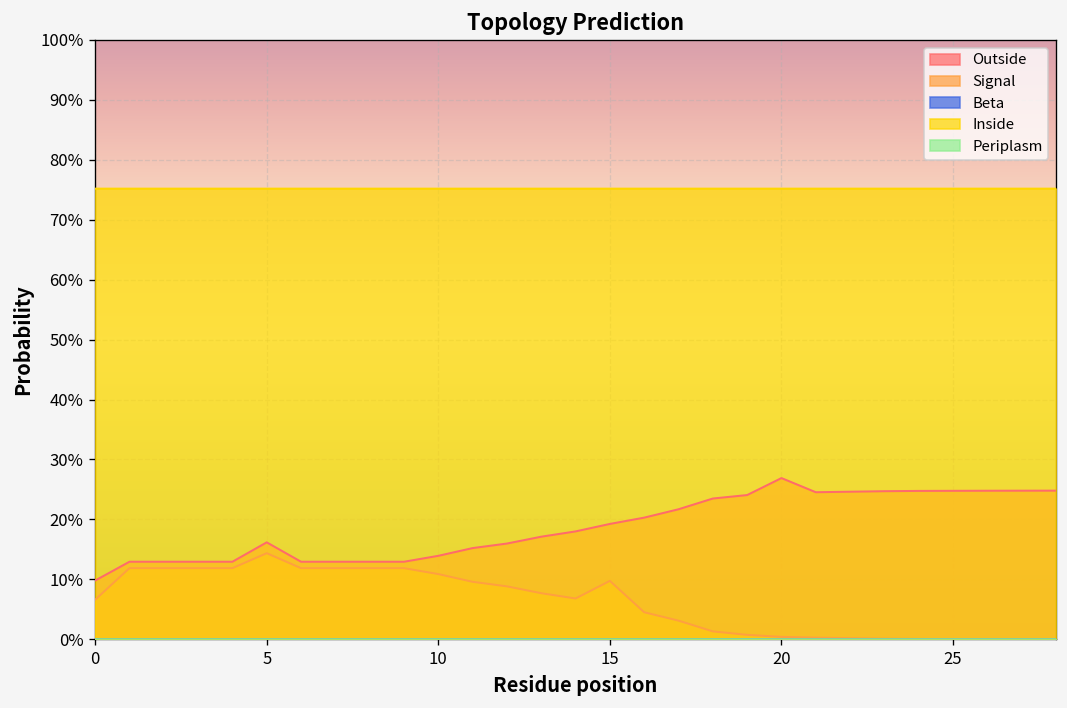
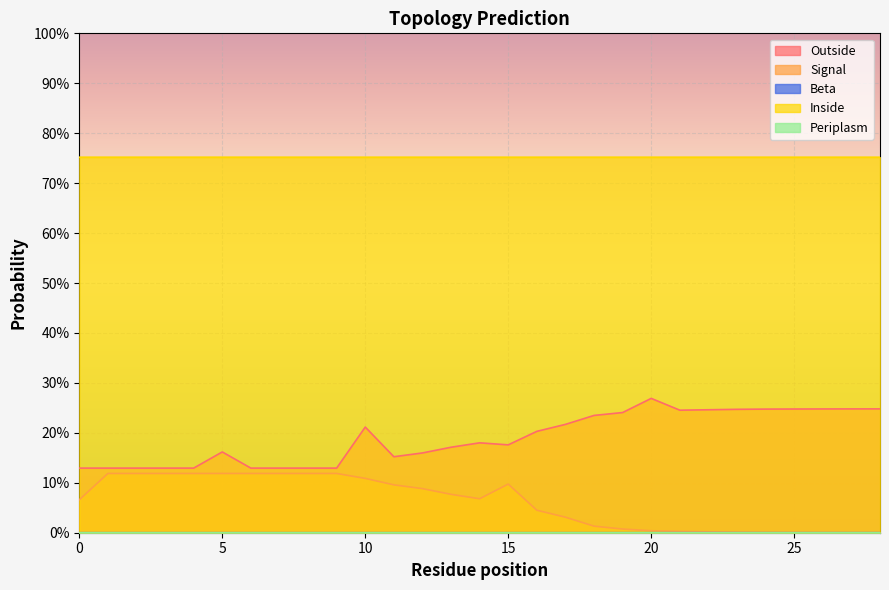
  {
    "Outside": {
-     "0": "10%",
+     "0": "13%",
      "5": "16%",
-     "10": "14%",
-     "15": "19%",
+     "10": "21%",
+     "15": "18%",
      "20": "27%",
      "25": "25%"
    },
    "Signal": {
      "0": "7%",
-     "5": "14%",
+     "5": "12%",
      "10": "11%",
      "15": "10%"
    },
    "Periplasm": {
      "0": "0%",
      "5": "0%",
      "10": "0%",
      "15": "0%"
    },
    "Inside": {
      "0": "75%",
      "5": "75%",
      "10": "75%",
      "15": "75%",
      "20": "75%",
      "25": "75%"
    }
  }
